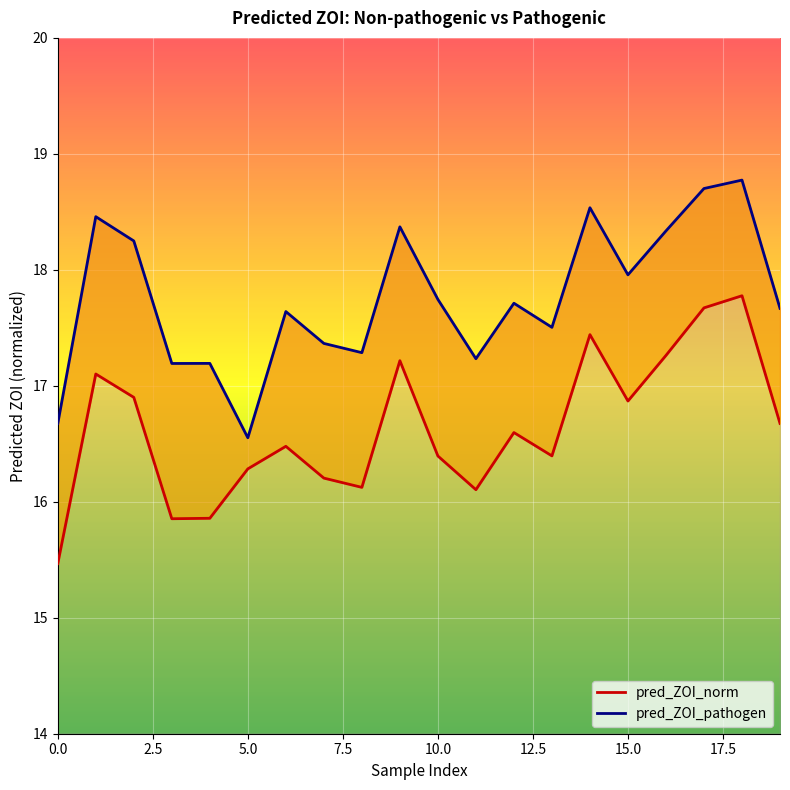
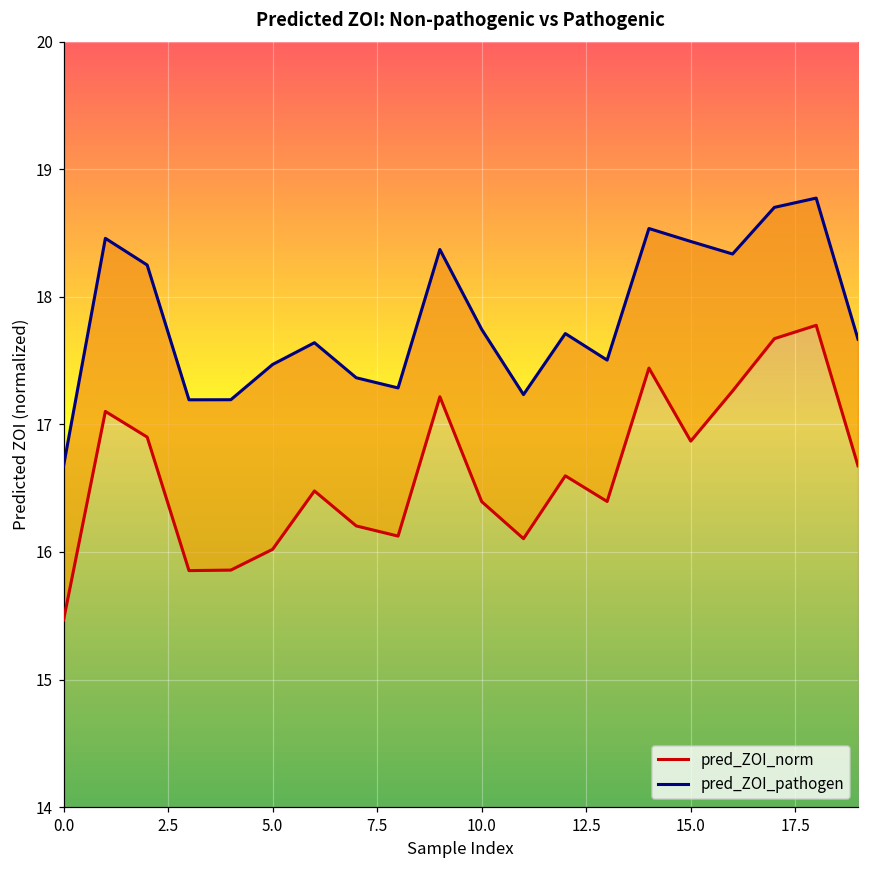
  {
    "pred_ZOI_norm": {
      "0.0": 15.47,
-     "5.0": 16.28,
+     "5.0": 16.02,
      "10.0": 16.39,
      "15.0": 16.87
    },
    "pred_ZOI_pathogen": {
      "0.0": 16.67,
-     "5.0": 16.55,
+     "5.0": 17.47,
      "10.0": 17.74,
-     "15.0": 17.96
+     "15.0": 18.43
    }
  }
